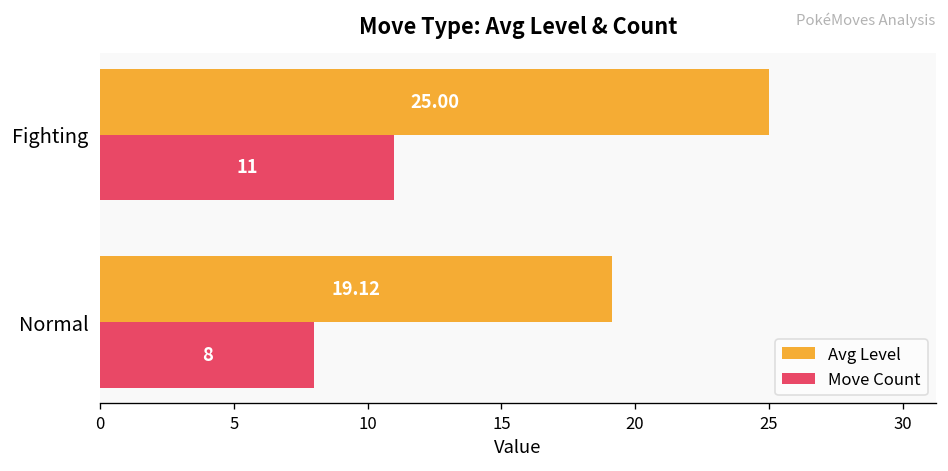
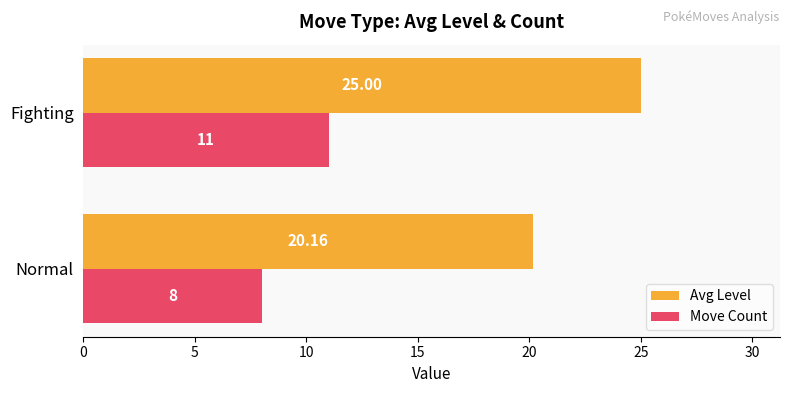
  {
    "Avg Level": {
      "Fighting": 25.00,
-     "Normal": 19.12
+     "Normal": 20.16
    },
    "Move Count": {
      "Fighting": 11,
      "Normal": 8
    }
  }
